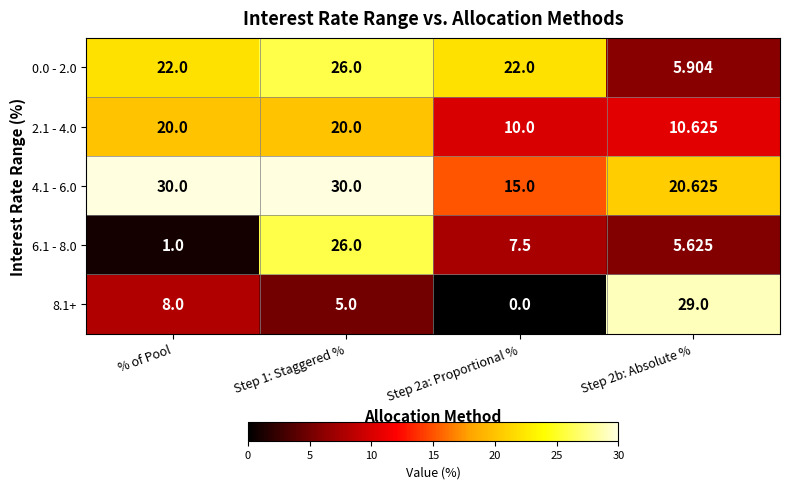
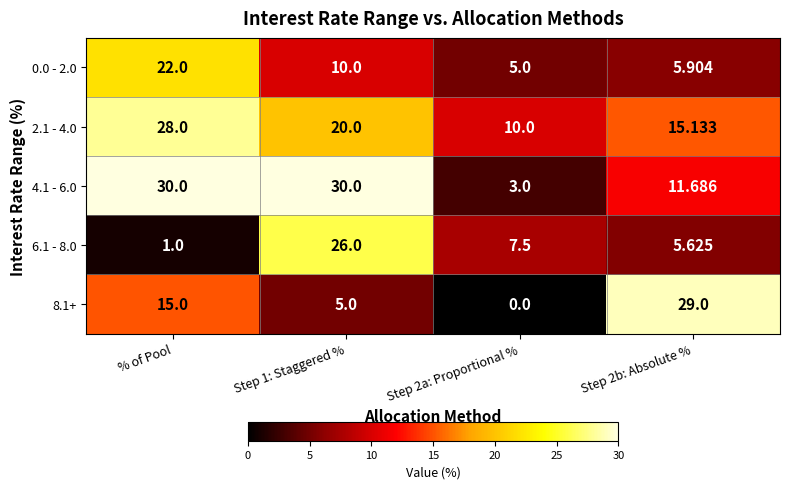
  {
    "0.0 - 2.0": {
      "% of Pool": 22.0,
-     "Step 1: Staggered %": 26.0,
-     "Step 2a: Proportional %": 22.0,
+     "Step 1: Staggered %": 10.0,
+     "Step 2a: Proportional %": 5.0,
      "Step 2b: Absolute %": 5.904
    },
    "2.1 - 4.0": {
-     "% of Pool": 20.0,
+     "% of Pool": 28.0,
      "Step 1: Staggered %": 20.0,
      "Step 2a: Proportional %": 10.0,
-     "Step 2b: Absolute %": 10.625
+     "Step 2b: Absolute %": 15.133
    },
    "4.1 - 6.0": {
      "% of Pool": 30.0,
      "Step 1: Staggered %": 30.0,
-     "Step 2a: Proportional %": 15.0,
-     "Step 2b: Absolute %": 20.625
+     "Step 2a: Proportional %": 3.0,
+     "Step 2b: Absolute %": 11.686
    },
    "6.1 - 8.0": {
      "% of Pool": 1.0,
      "Step 1: Staggered %": 26.0,
      "Step 2a: Proportional %": 7.5,
      "Step 2b: Absolute %": 5.625
    },
    "8.1+": {
-     "% of Pool": 8.0,
+     "% of Pool": 15.0,
      "Step 1: Staggered %": 5.0,
      "Step 2a: Proportional %": 0.0,
      "Step 2b: Absolute %": 29.0
    }
  }
